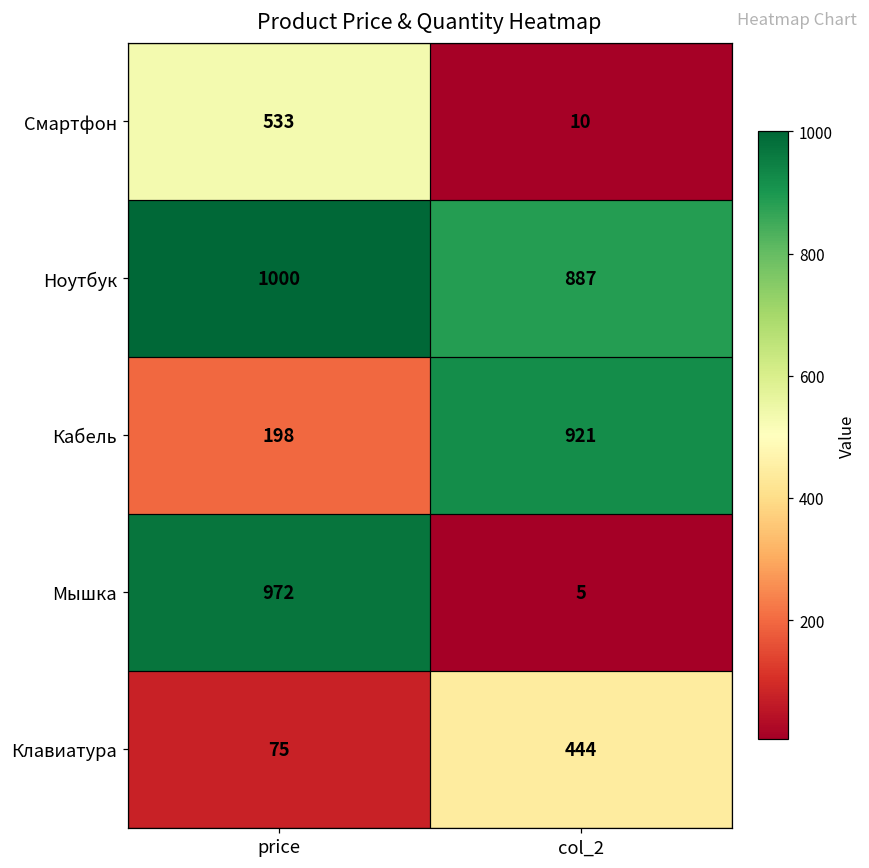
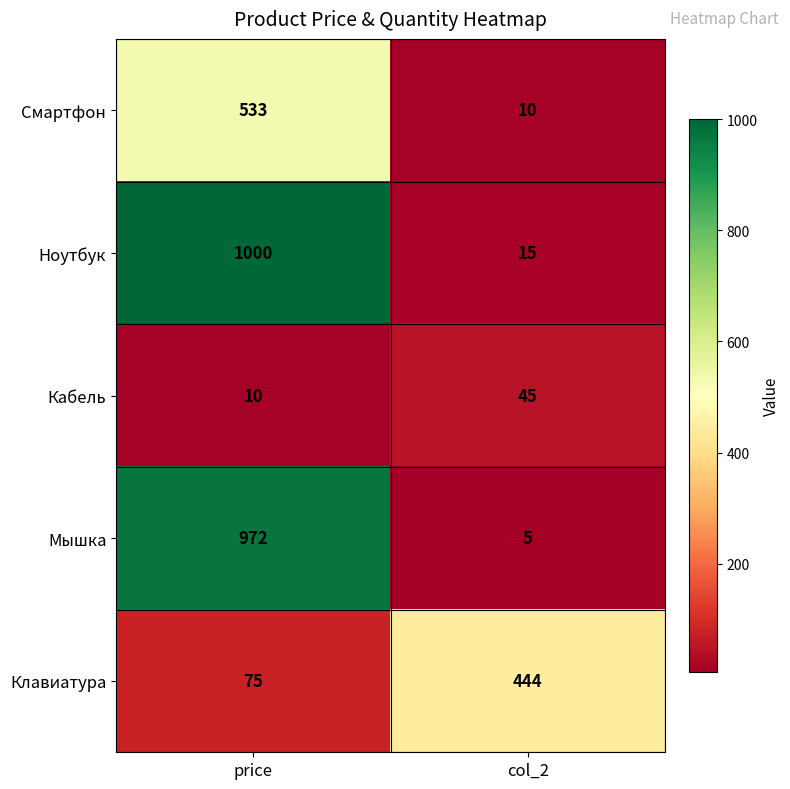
  {
    "Смартфон": {
      "price": 533,
      "col_2": 10
    },
    "Ноутбук": {
      "price": 1000,
-     "col_2": 887
+     "col_2": 15
    },
    "Кабель": {
-     "price": 198,
-     "col_2": 921
+     "price": 10,
+     "col_2": 45
    },
    "Мышка": {
      "price": 972,
      "col_2": 5
    },
    "Клавиатура": {
      "price": 75,
      "col_2": 444
    }
  }
